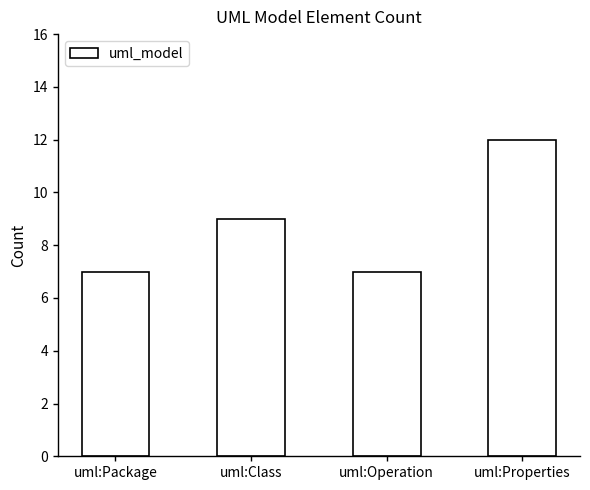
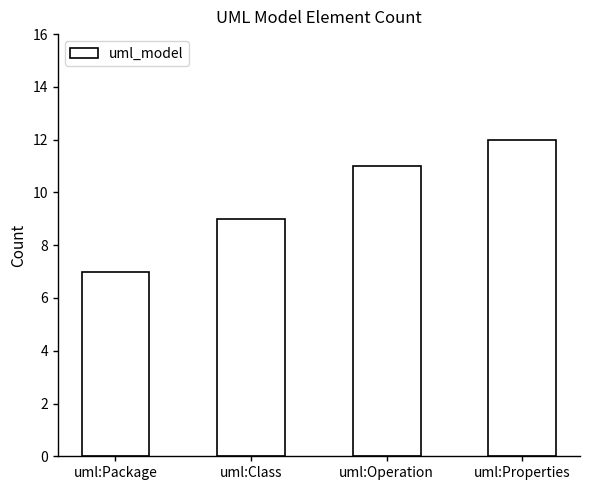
  {
    "uml:Package": 7,
    "uml:Class": 9,
-   "uml:Operation": 7,
+   "uml:Operation": 11,
    "uml:Properties": 12
  }
